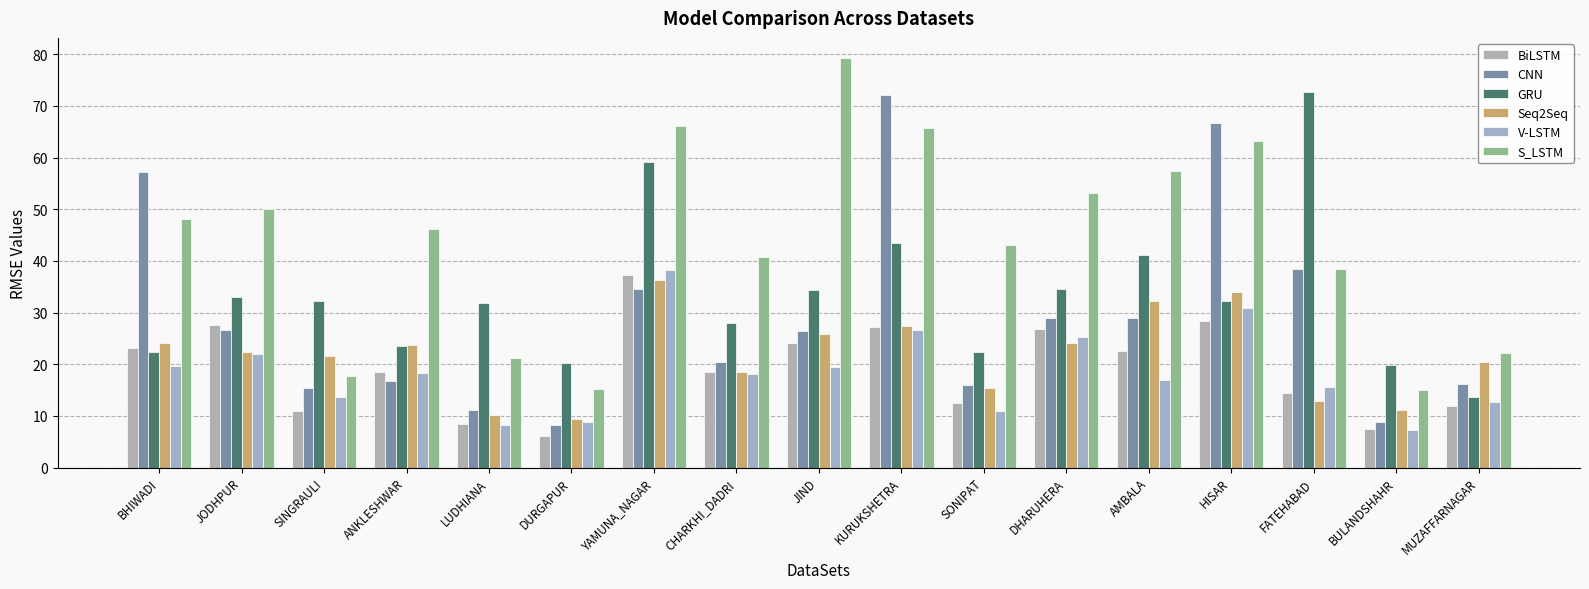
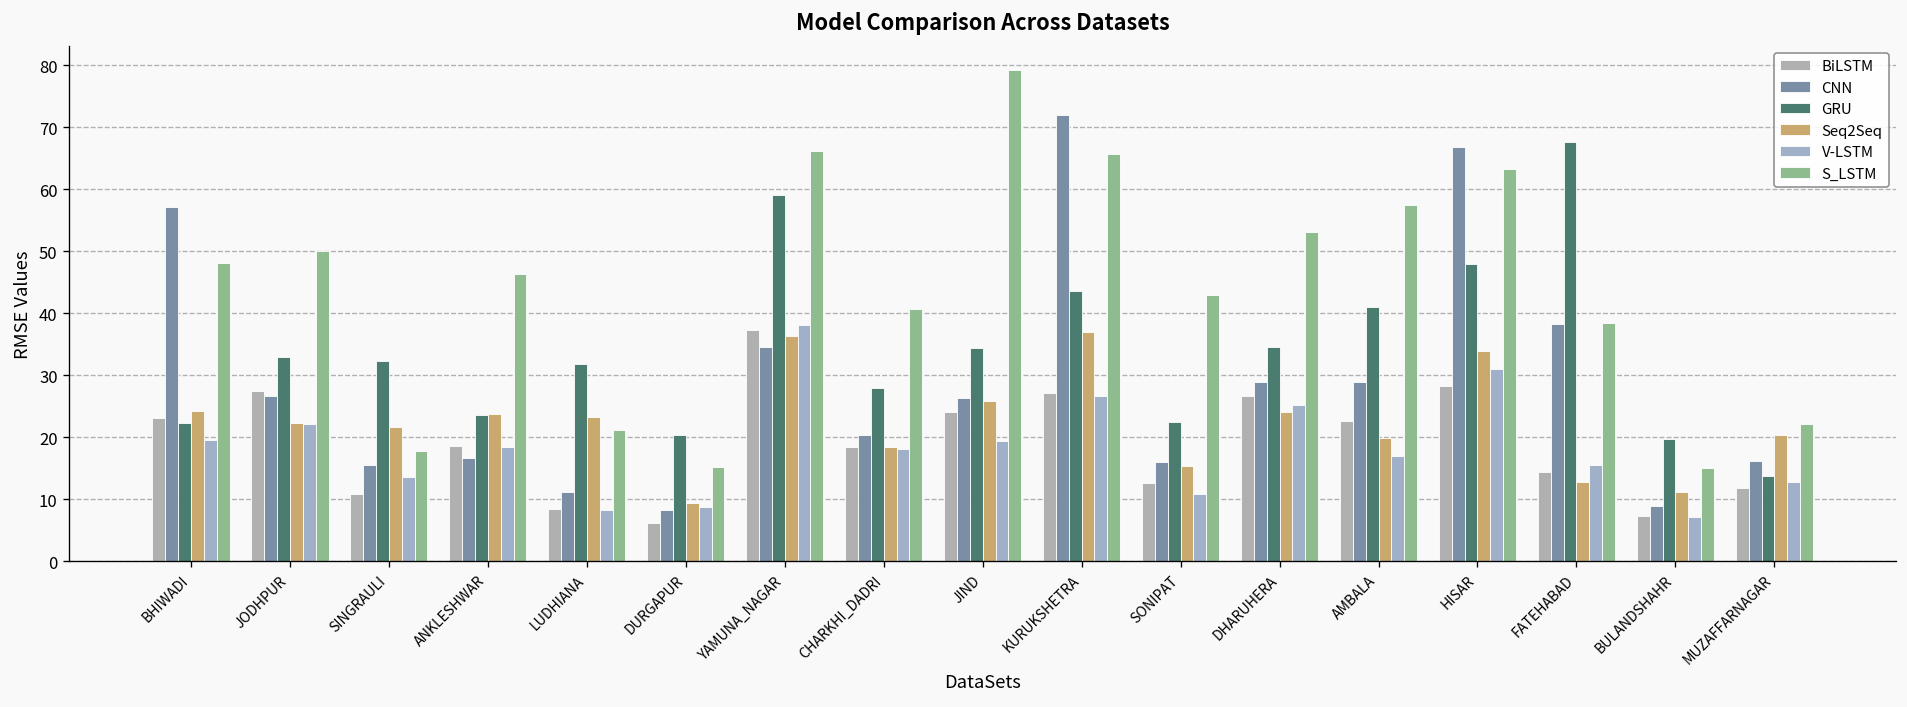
  {
    "GRU": {
      "BHIWADI": 22,
      "JODHPUR": 33,
      "SINGRAULI": 32,
      "ANKLESHWAR": 24,
      "LUDHIANA": 32,
      "DURGAPUR": 20,
      "YAMUNA_NAGAR": 59,
      "CHARKHI_DADRI": 28,
      "JIND": 34,
      "KURUKSHETRA": 44,
      "SONIPAT": 22,
      "DHARUHERA": 35,
      "AMBALA": 41,
-     "HISAR": 32,
-     "FATEHABAD": 73,
+     "HISAR": 48,
+     "FATEHABAD": 68,
      "BULANDSHAHR": 20,
      "MUZAFFARNAGAR": 14
    },
    "Seq2Seq": {
      "BHIWADI": 24,
      "JODHPUR": 22,
      "SINGRAULI": 22,
      "ANKLESHWAR": 24,
-     "LUDHIANA": 10,
+     "LUDHIANA": 23,
      "DURGAPUR": 9,
      "YAMUNA_NAGAR": 36,
      "CHARKHI_DADRI": 18,
      "JIND": 26,
-     "KURUKSHETRA": 27,
+     "KURUKSHETRA": 37,
      "SONIPAT": 15,
      "DHARUHERA": 24,
-     "AMBALA": 32,
+     "AMBALA": 20,
      "HISAR": 34,
      "FATEHABAD": 13,
      "BULANDSHAHR": 11,
      "MUZAFFARNAGAR": 20
    }
  }
